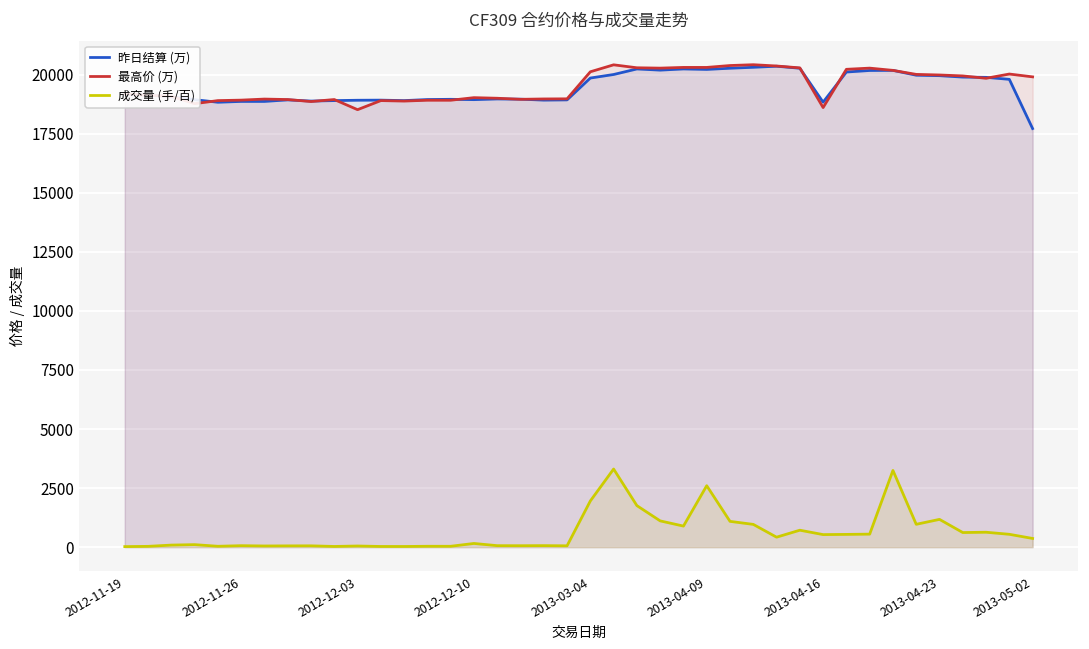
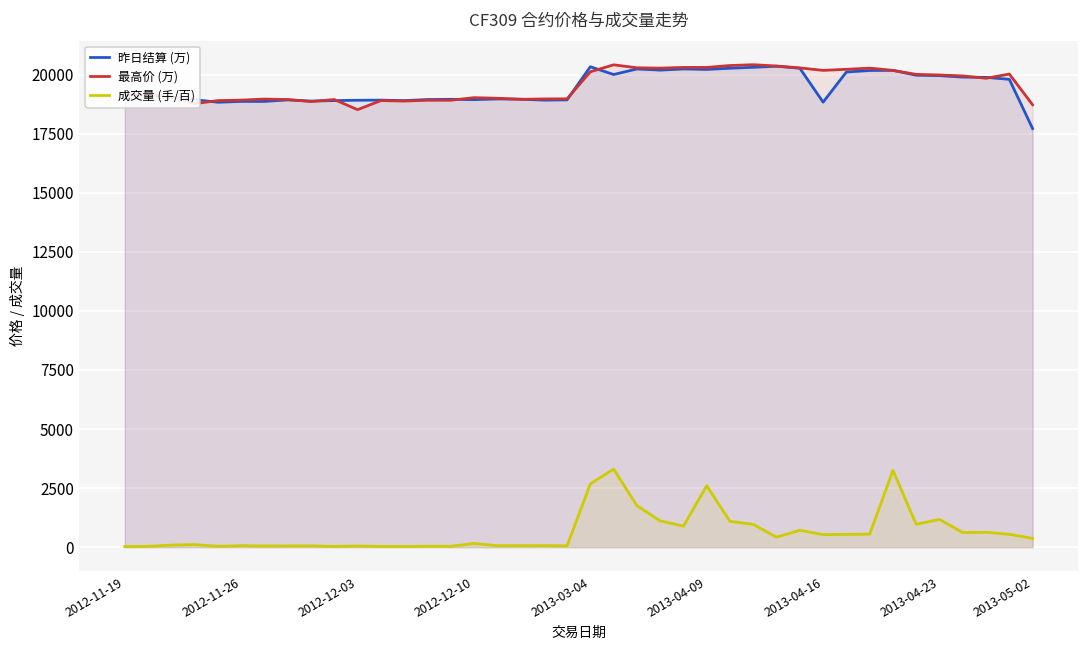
  {
    "昨日结算 (万)": {
      "2012-12-03": 18900,
-     "2013-03-04": 19900,
+     "2013-03-04": 20300,
      "2013-04-16": 18800,
      "2013-05-02": 17700
    },
    "最高价 (万)": {
      "2012-12-03": 18500,
      "2013-03-04": 20100,
-     "2013-04-16": 18600,
-     "2013-05-02": 19900
+     "2013-04-16": 20200,
+     "2013-05-02": 18700
    },
    "成交量 (手/百)": {
      "2012-11-19": 0,
      "2012-11-26": 100,
      "2012-12-03": 0,
      "2012-12-10": 200,
-     "2013-03-04": 2000,
+     "2013-03-04": 2700,
      "2013-04-09": 2600,
      "2013-04-16": 500,
      "2013-04-23": 1200,
      "2013-05-02": 400
    }
  }
